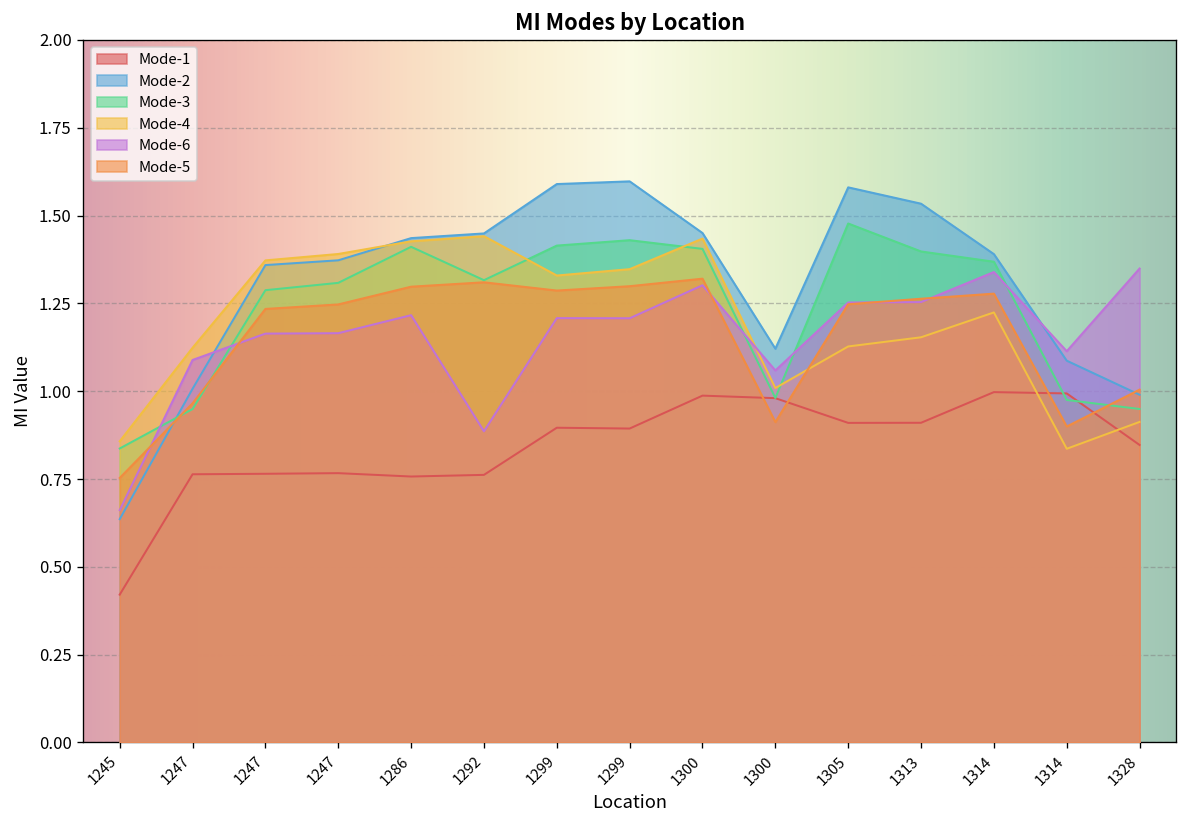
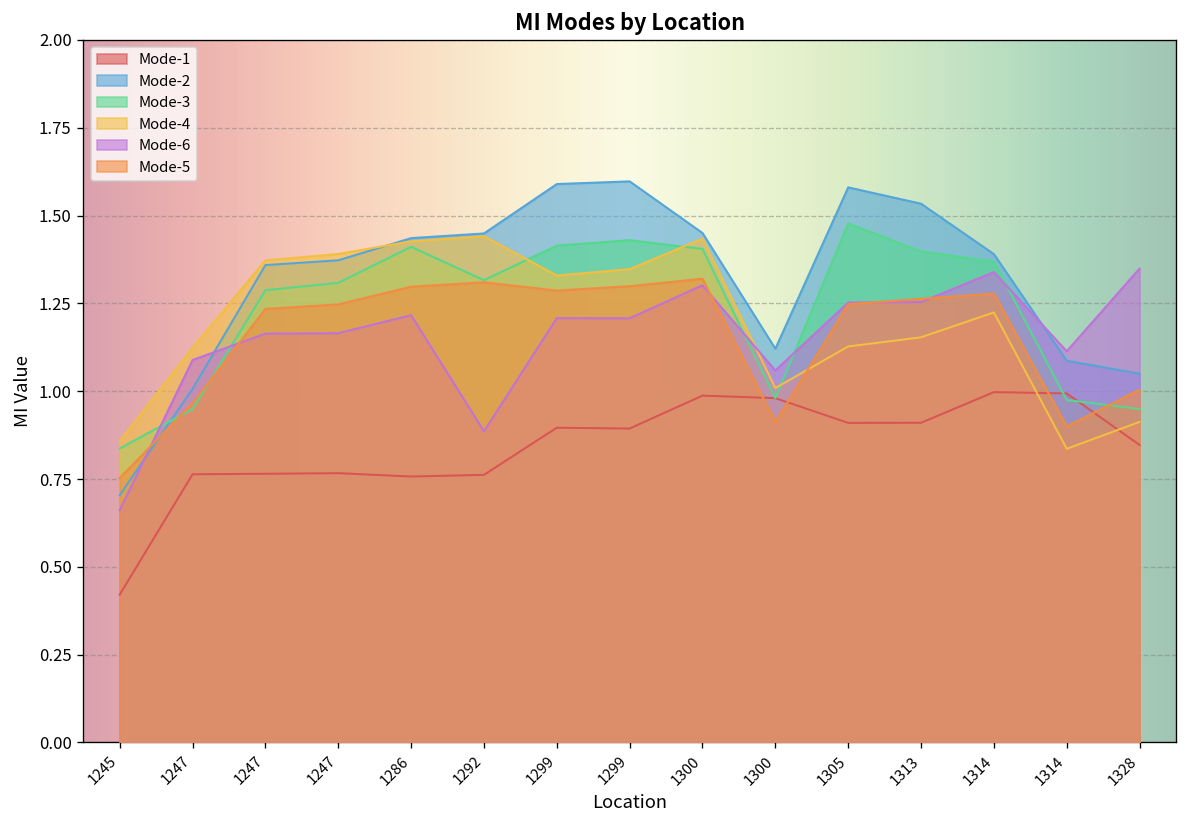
  {
    "Mode-2": {
-     "1245": 0.64,
+     "1245": 0.70,
      "1286": 1.44,
      "1305": 1.58,
      "1313": 1.53,
-     "1328": 0.99
+     "1328": 1.05
    },
    "Mode-3": {
      "1245": 0.84,
      "1286": 1.41,
      "1305": 1.48,
      "1313": 1.40,
      "1328": 0.95
    },
    "Mode-6": {
      "1245": 0.66,
      "1286": 1.22,
      "1292": 0.89,
      "1313": 1.25,
      "1328": 1.35
    }
  }
